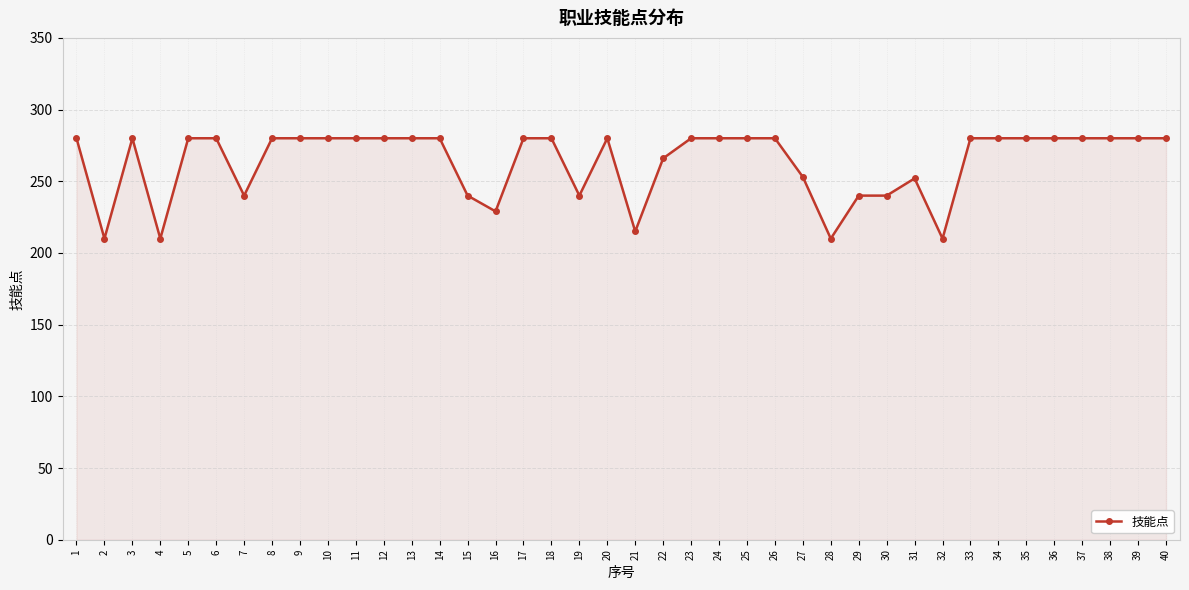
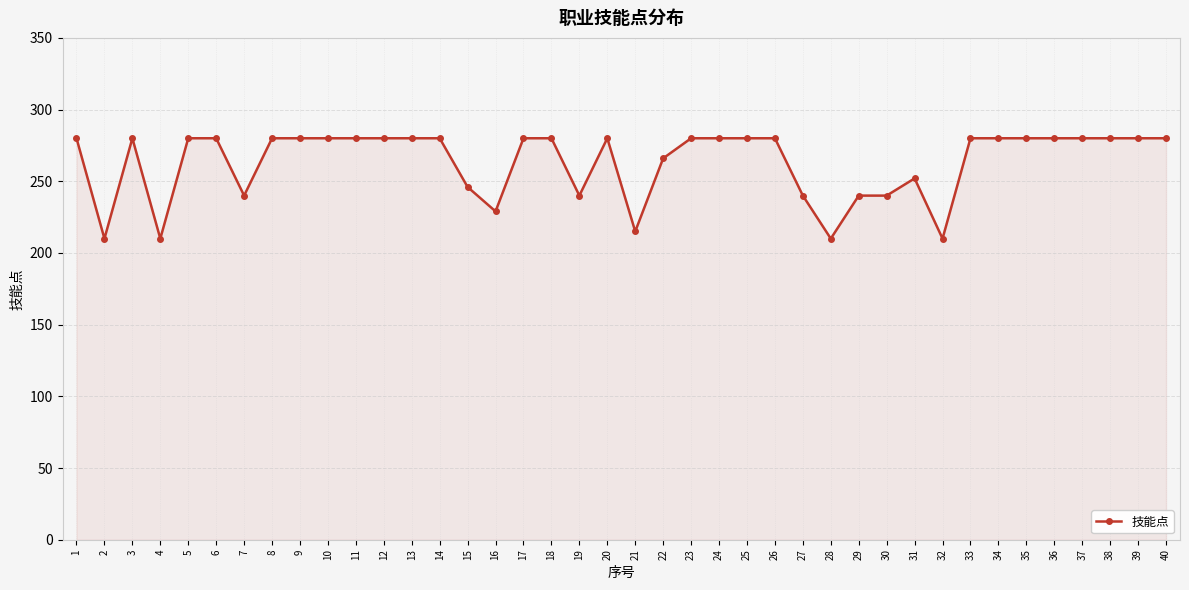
  {
    "1": 280,
    "2": 210,
    "3": 280,
    "4": 210,
    "5": 280,
    "6": 280,
    "7": 240,
    "8": 280,
    "9": 280,
    "10": 280,
    "11": 280,
    "12": 280,
    "13": 280,
    "14": 280,
-   "15": 240,
+   "15": 246,
    "16": 229,
    "17": 280,
    "18": 280,
    "19": 240,
    "20": 280,
    "21": 215,
    "22": 266,
    "23": 280,
    "24": 280,
    "25": 280,
    "26": 280,
-   "27": 253,
+   "27": 240,
    "28": 210,
    "29": 240,
    "30": 240,
    "31": 252,
    "32": 210,
    "33": 280,
    "34": 280,
    "35": 280,
    "36": 280,
    "37": 280,
    "38": 280,
    "39": 280,
    "40": 280
  }
